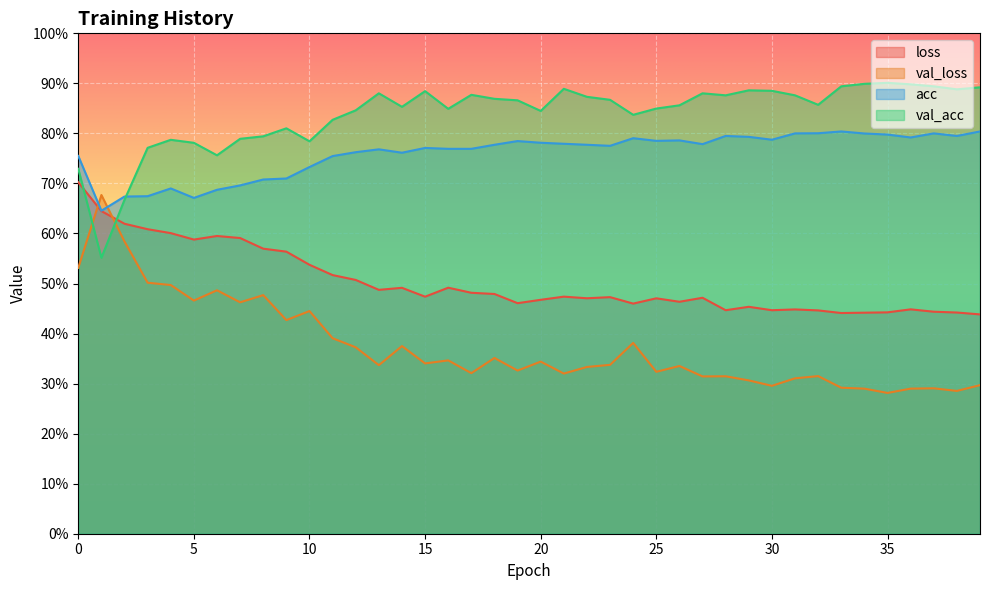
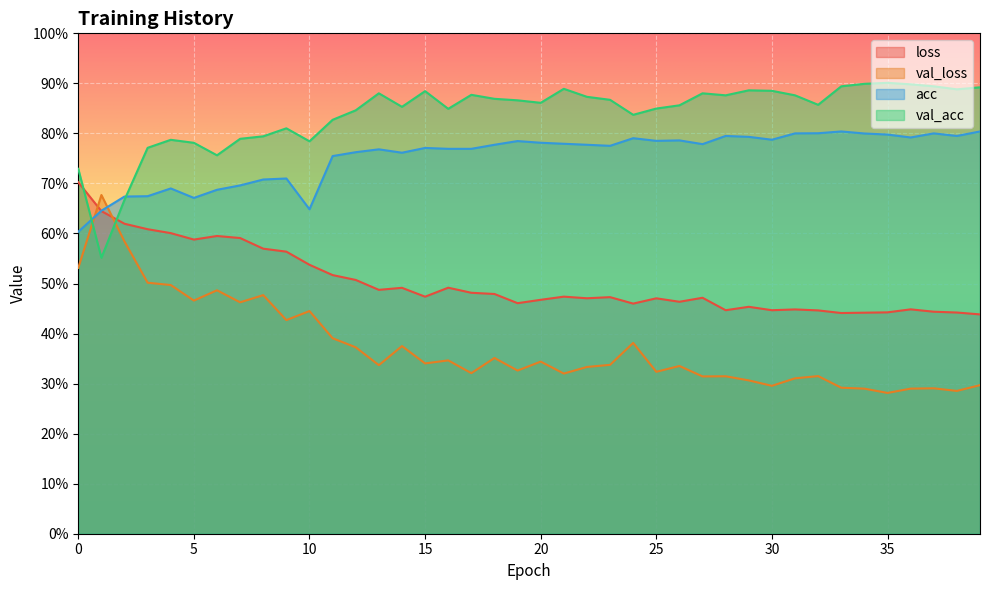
  {
    "acc": {
-     "0": "75%",
+     "0": "60%",
      "5": "67%",
-     "10": "73%",
+     "10": "65%",
      "15": "77%",
      "20": "78%",
      "25": "79%",
      "30": "79%",
      "35": "80%"
    },
    "val_acc": {
      "0": "73%",
      "5": "78%",
      "10": "78%",
      "15": "88%",
-     "20": "84%",
+     "20": "86%",
      "25": "85%",
      "30": "89%"
    }
  }
